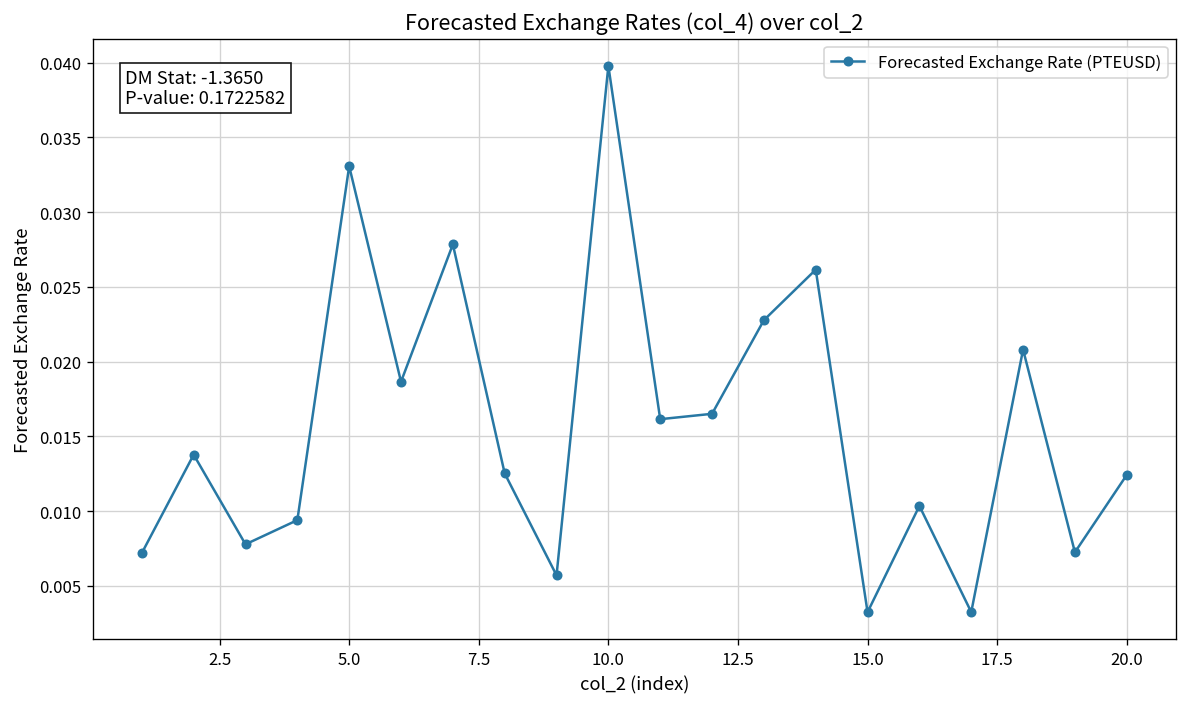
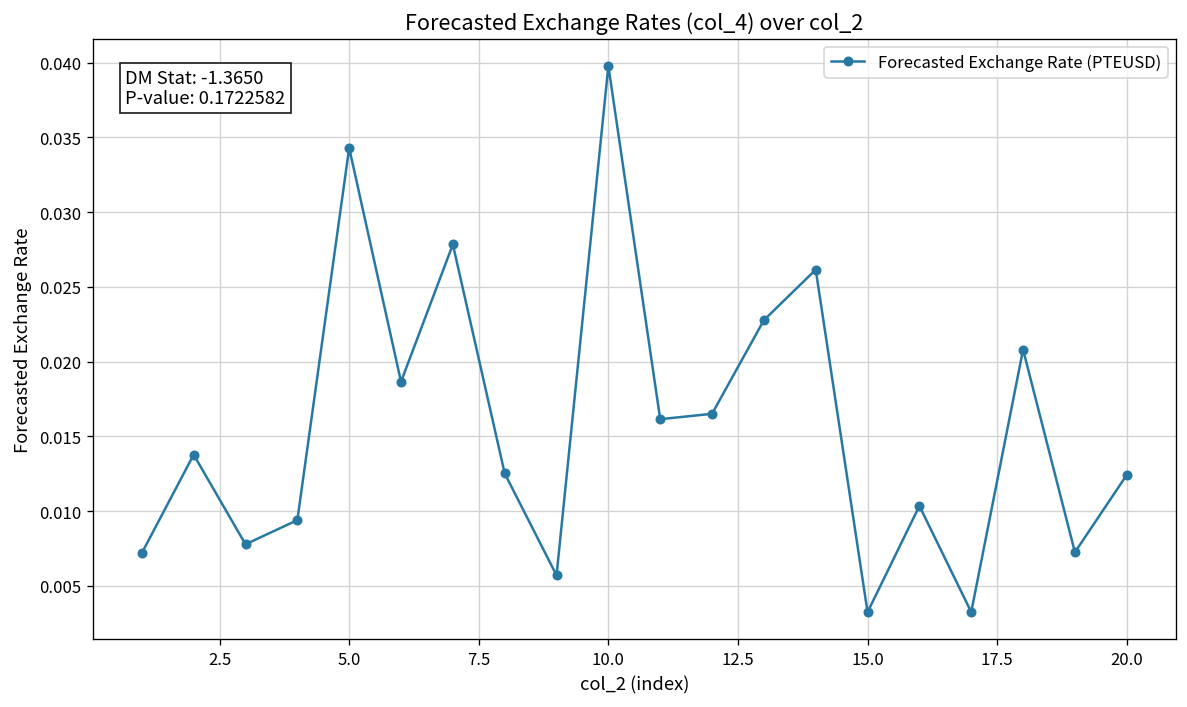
  {
-   "5.0": 0.0331,
+   "5.0": 0.0343,
    "10.0": 0.0398,
    "15.0": 0.0032,
    "20.0": 0.0124
  }
